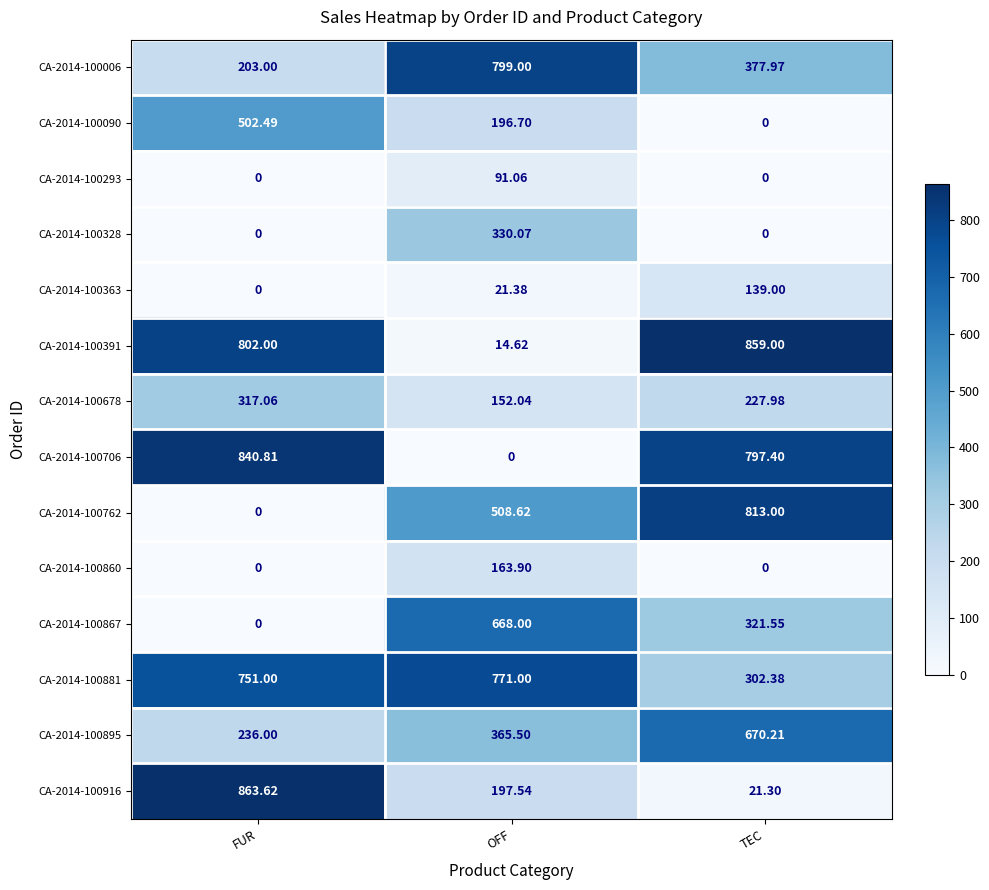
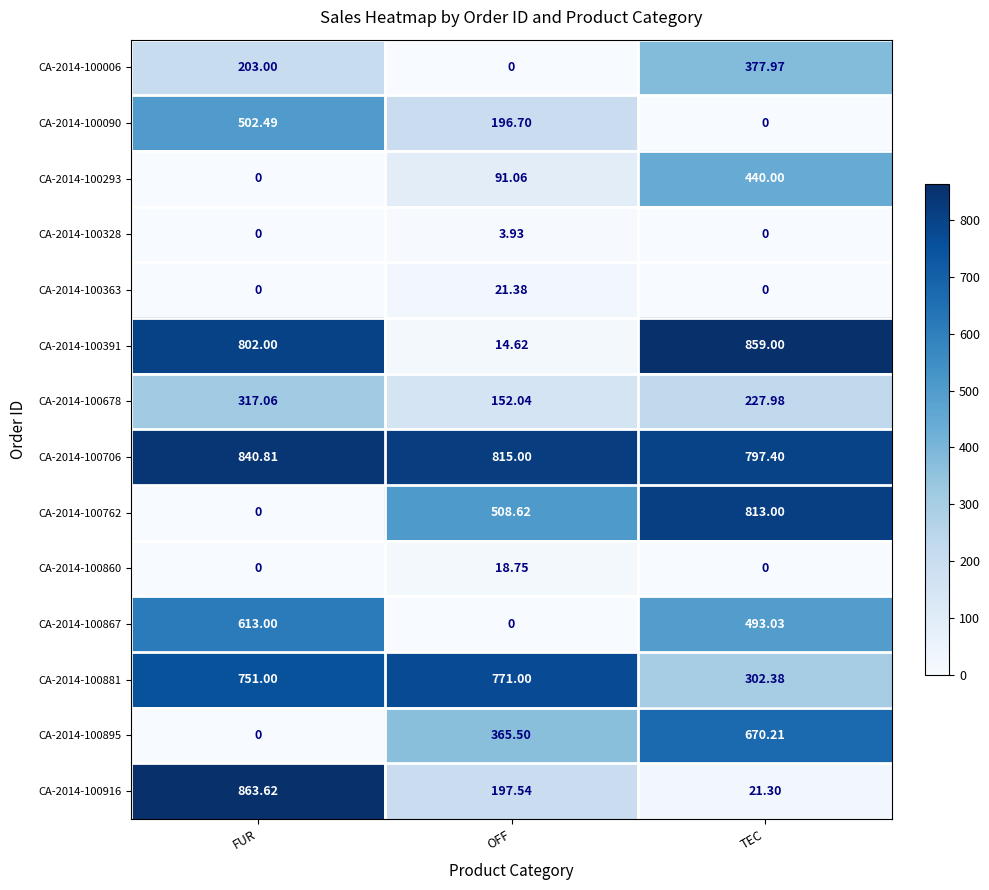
  {
    "CA-2014-100006": {
      "FUR": 203.00,
-     "OFF": 799.00,
+     "OFF": 0,
      "TEC": 377.97
    },
    "CA-2014-100090": {
      "FUR": 502.49,
      "OFF": 196.70,
      "TEC": 0
    },
    "CA-2014-100293": {
      "FUR": 0,
      "OFF": 91.06,
-     "TEC": 0
+     "TEC": 440.00
    },
    "CA-2014-100328": {
      "FUR": 0,
-     "OFF": 330.07,
+     "OFF": 3.93,
      "TEC": 0
    },
    "CA-2014-100363": {
      "FUR": 0,
      "OFF": 21.38,
-     "TEC": 139.00
+     "TEC": 0
    },
    "CA-2014-100391": {
      "FUR": 802.00,
      "OFF": 14.62,
      "TEC": 859.00
    },
    "CA-2014-100678": {
      "FUR": 317.06,
      "OFF": 152.04,
      "TEC": 227.98
    },
    "CA-2014-100706": {
      "FUR": 840.81,
-     "OFF": 0,
+     "OFF": 815.00,
      "TEC": 797.40
    },
    "CA-2014-100762": {
      "FUR": 0,
      "OFF": 508.62,
      "TEC": 813.00
    },
    "CA-2014-100860": {
      "FUR": 0,
-     "OFF": 163.90,
+     "OFF": 18.75,
      "TEC": 0
    },
    "CA-2014-100867": {
-     "FUR": 0,
-     "OFF": 668.00,
-     "TEC": 321.55
+     "FUR": 613.00,
+     "OFF": 0,
+     "TEC": 493.03
    },
    "CA-2014-100881": {
      "FUR": 751.00,
      "OFF": 771.00,
      "TEC": 302.38
    },
    "CA-2014-100895": {
-     "FUR": 236.00,
+     "FUR": 0,
      "OFF": 365.50,
      "TEC": 670.21
    },
    "CA-2014-100916": {
      "FUR": 863.62,
      "OFF": 197.54,
      "TEC": 21.30
    }
  }
